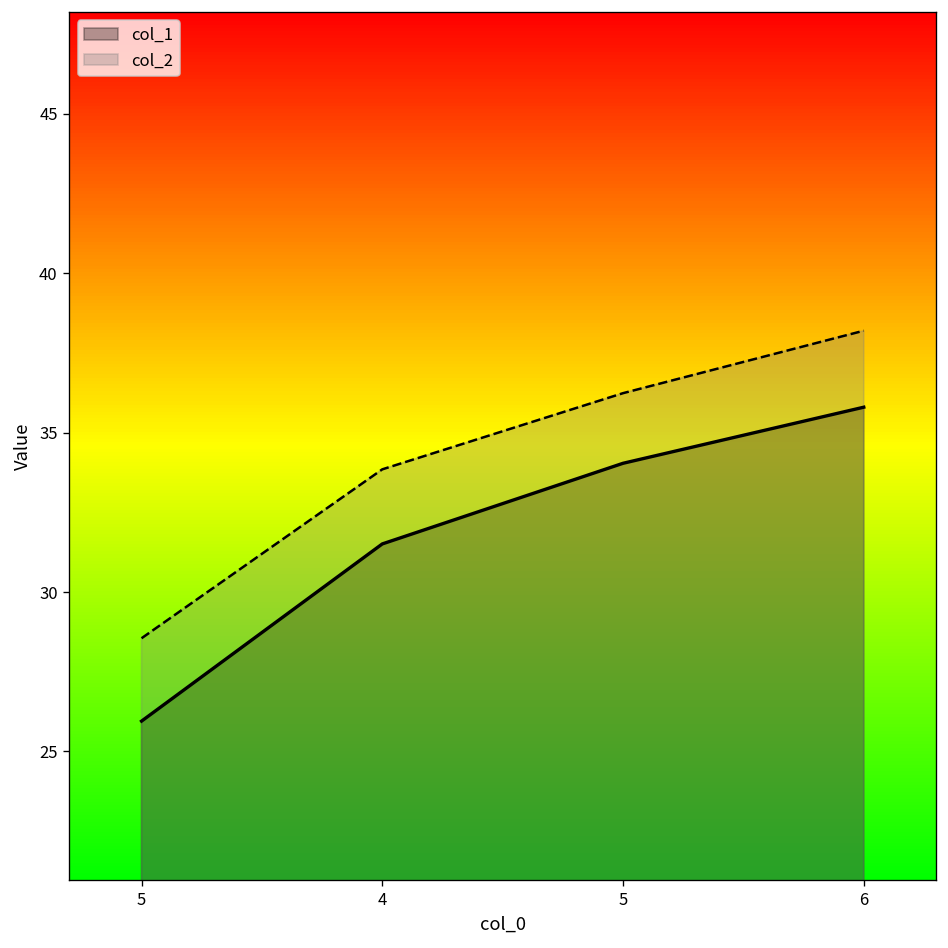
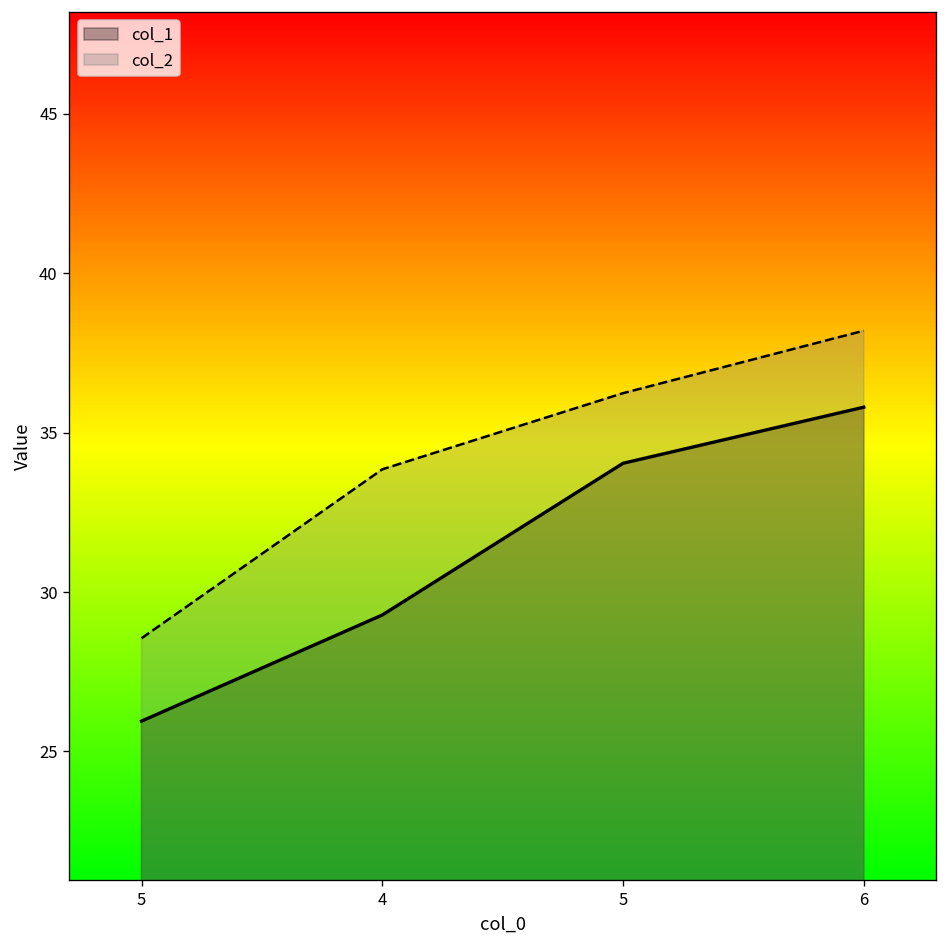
  {
    "col_1": {
-     "4": 31.5,
+     "4": 29.3,
      "6": 35.8
    },
    "col_2": {
      "4": 33.9,
      "6": 38.2
    }
  }
